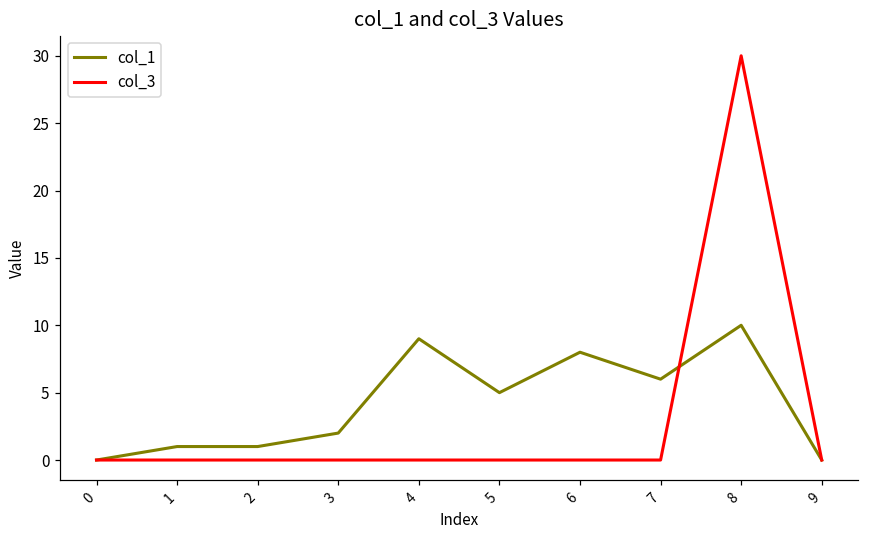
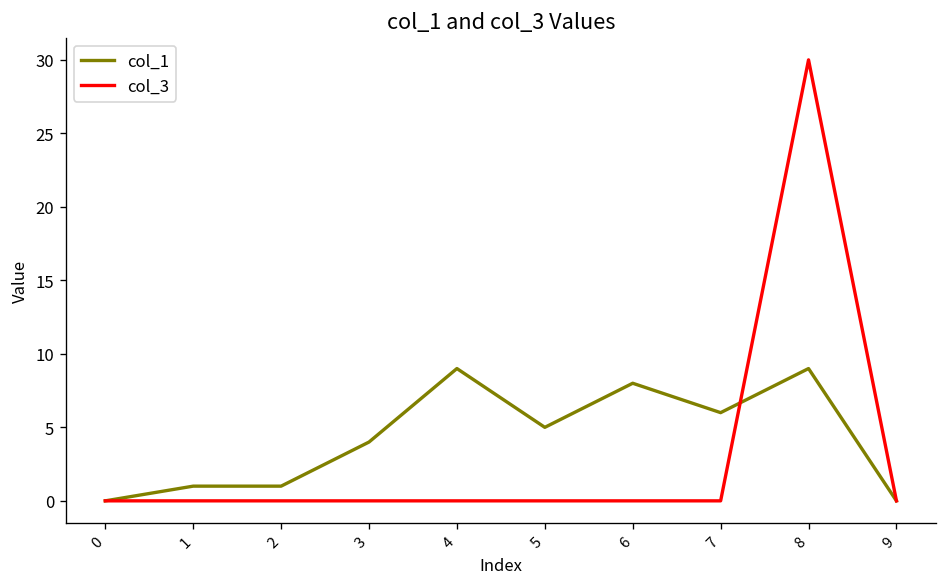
  {
    "col_1": {
      "1": 1,
      "2": 1,
-     "3": 2,
+     "3": 4,
      "4": 9,
      "5": 5,
      "6": 8,
      "7": 6,
-     "8": 10
+     "8": 9
    },
    "col_3": {
      "1": 0,
      "2": 0,
      "3": 0,
      "4": 0,
      "5": 0,
      "6": 0,
      "7": 0,
      "8": 30
    }
  }
